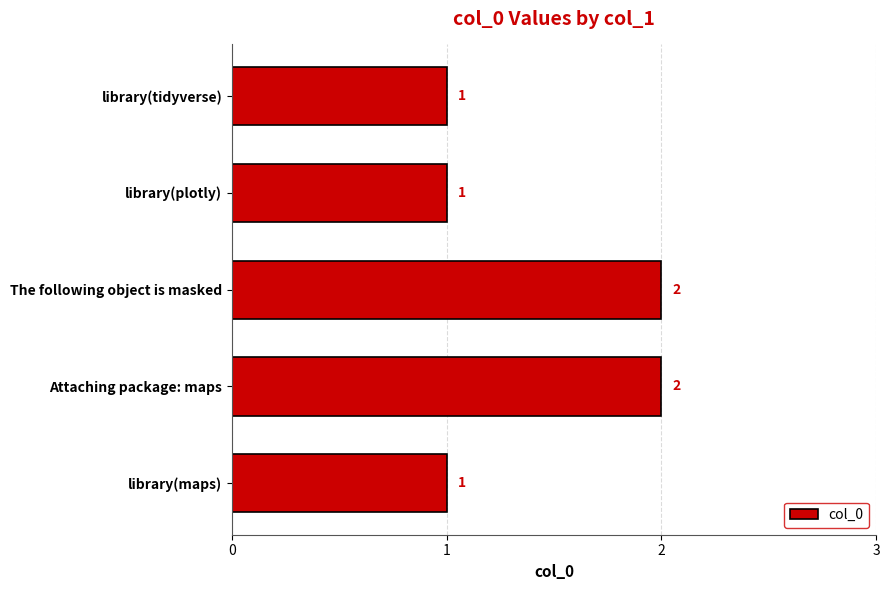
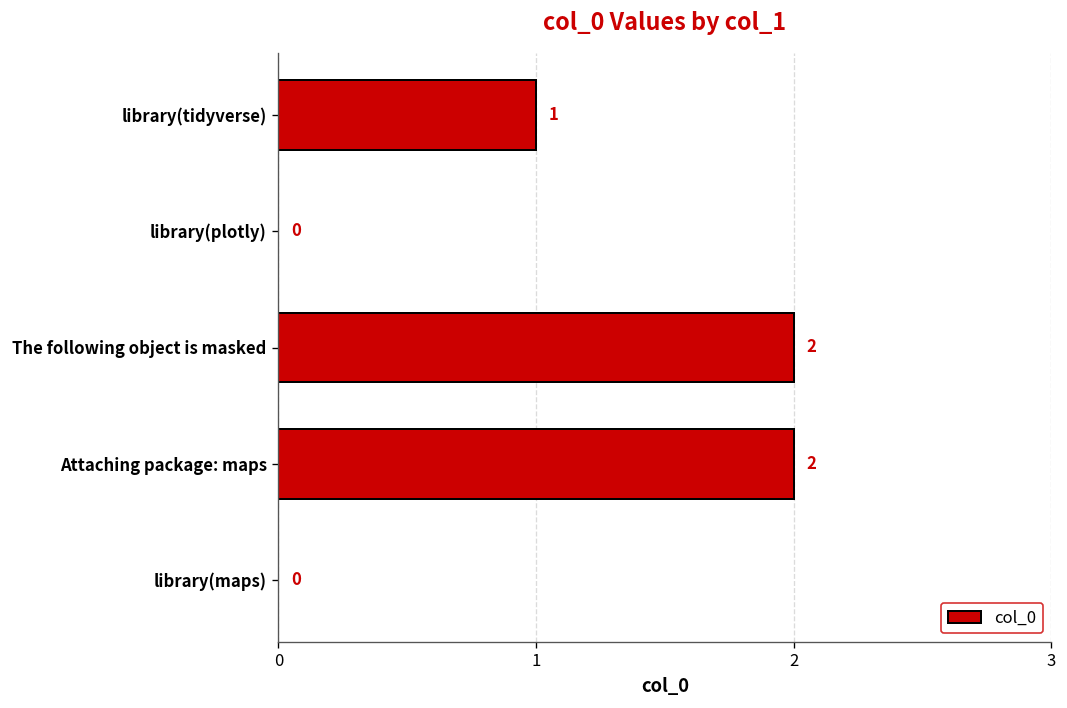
  {
    "library(tidyverse)": 1,
-   "library(plotly)": 1,
+   "library(plotly)": 0,
    "The following object is masked": 2,
    "Attaching package: maps": 2,
-   "library(maps)": 1
+   "library(maps)": 0
  }
